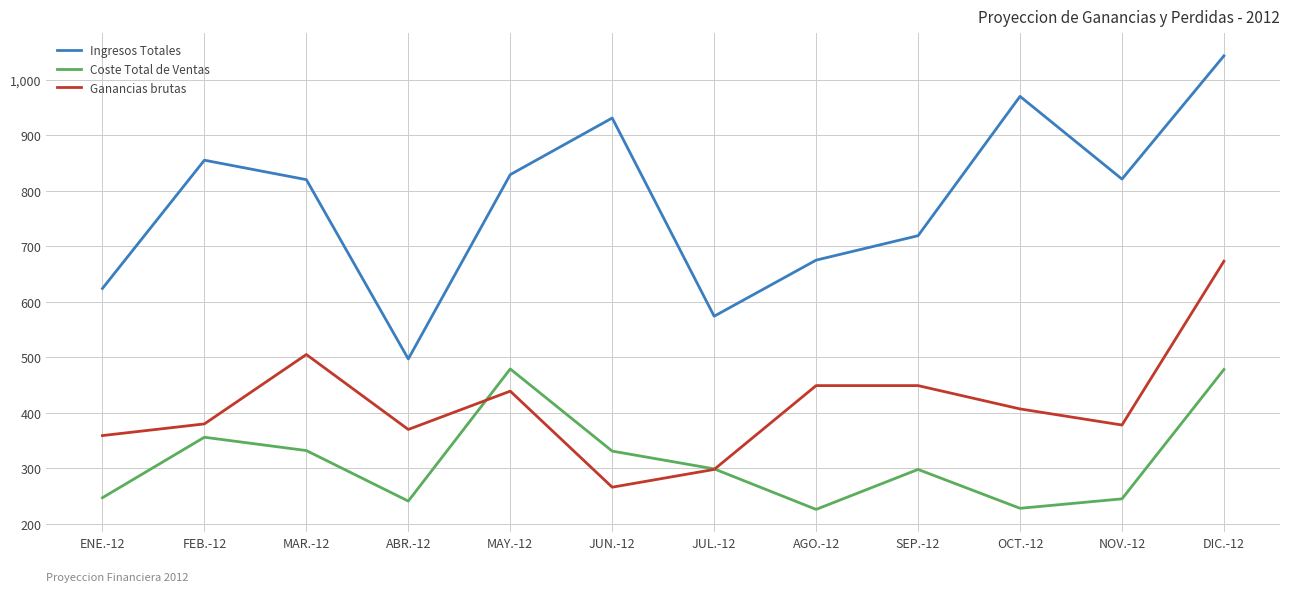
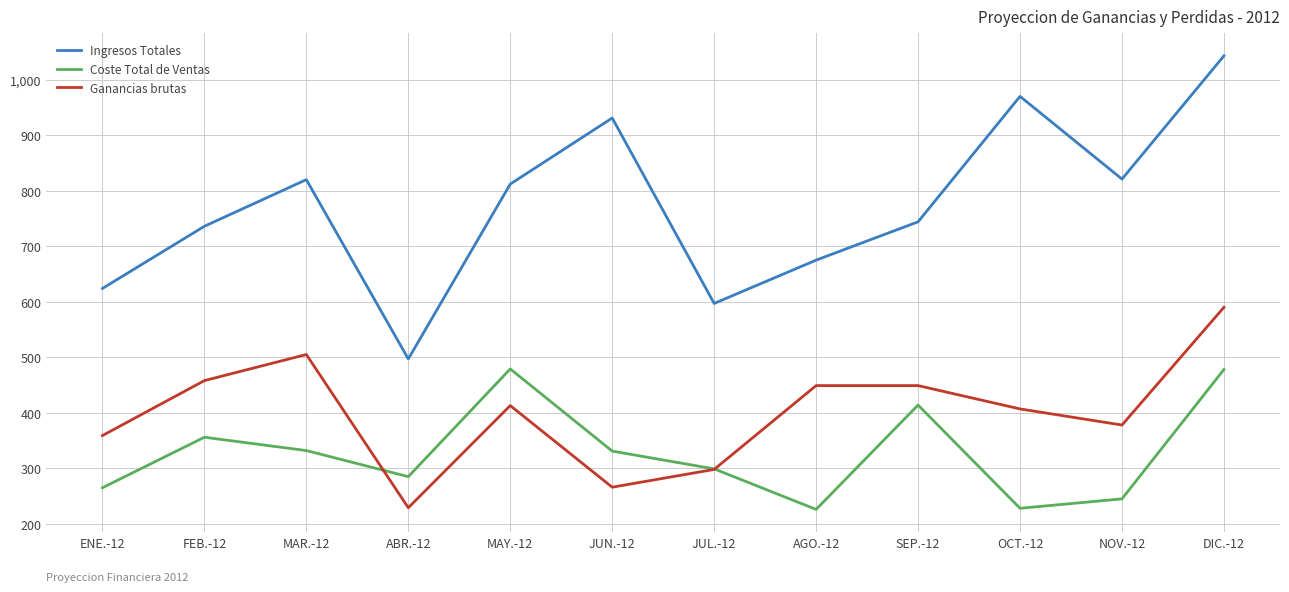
  {
    "Ingresos Totales": {
      "ENE.-12": "620",
-     "FEB.-12": "860",
+     "FEB.-12": "740",
      "MAR.-12": "820",
      "ABR.-12": "500",
-     "MAY.-12": "830",
+     "MAY.-12": "810",
      "JUN.-12": "930",
-     "JUL.-12": "570",
+     "JUL.-12": "600",
      "AGO.-12": "680",
-     "SEP.-12": "720",
+     "SEP.-12": "740",
      "OCT.-12": "970",
      "NOV.-12": "820",
      "DIC.-12": "1,040"
    },
    "Coste Total de Ventas": {
-     "ENE.-12": "250",
+     "ENE.-12": "270",
      "FEB.-12": "360",
      "MAR.-12": "330",
-     "ABR.-12": "240",
+     "ABR.-12": "290",
      "MAY.-12": "480",
      "JUN.-12": "330",
      "AGO.-12": "230",
-     "SEP.-12": "300",
+     "SEP.-12": "410",
      "OCT.-12": "230",
      "NOV.-12": "250",
      "DIC.-12": "480"
    },
    "Ganancias brutas": {
      "ENE.-12": "360",
-     "FEB.-12": "380",
+     "FEB.-12": "460",
      "MAR.-12": "510",
-     "ABR.-12": "370",
-     "MAY.-12": "440",
+     "ABR.-12": "230",
+     "MAY.-12": "410",
      "JUN.-12": "270",
      "AGO.-12": "450",
      "SEP.-12": "450",
      "OCT.-12": "410",
      "NOV.-12": "380",
-     "DIC.-12": "670"
+     "DIC.-12": "590"
    }
  }
